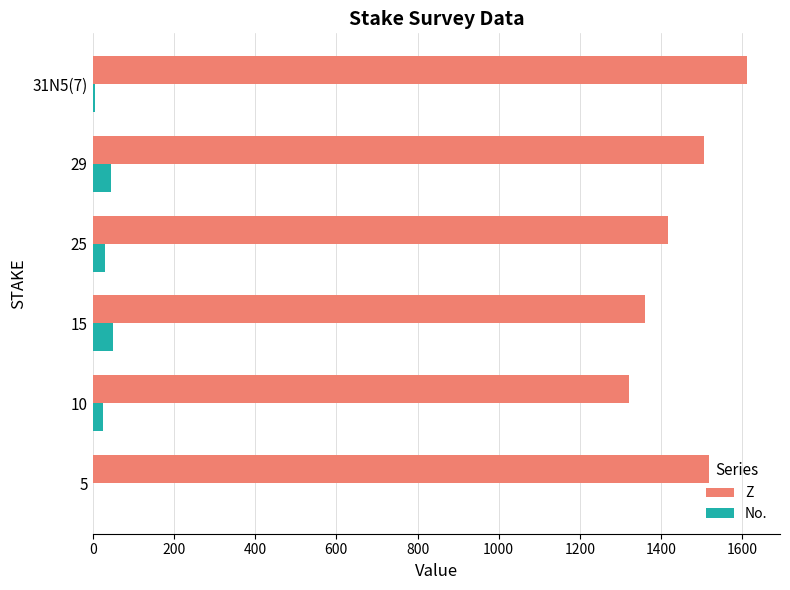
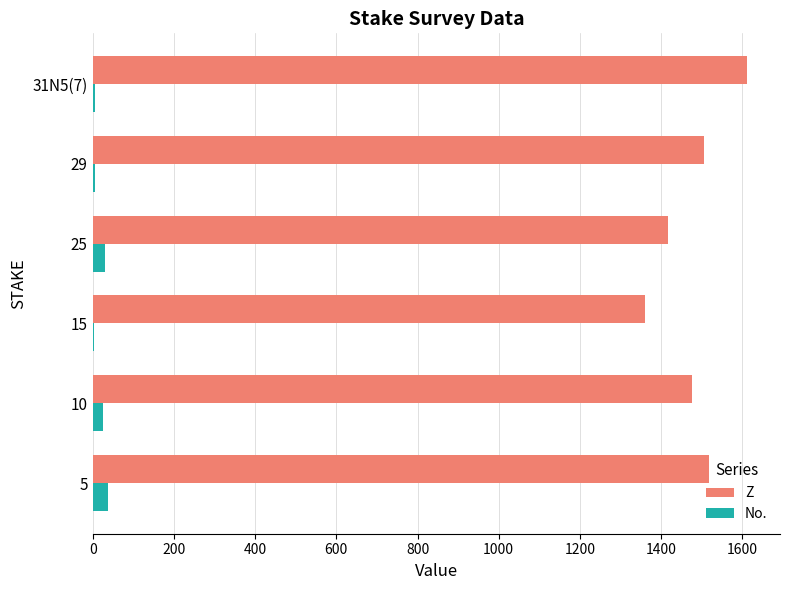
  {
    "Z": {
      "31N5(7)": 1610,
      "29": 1510,
      "25": 1420,
      "15": 1360,
-     "10": 1320,
+     "10": 1480,
      "5": 1520
    },
    "No.": {
-     "29": 50,
+     "29": 10,
      "25": 30,
-     "15": 50,
+     "15": 0,
      "10": 30,
-     "5": 0
+     "5": 40
    }
  }
